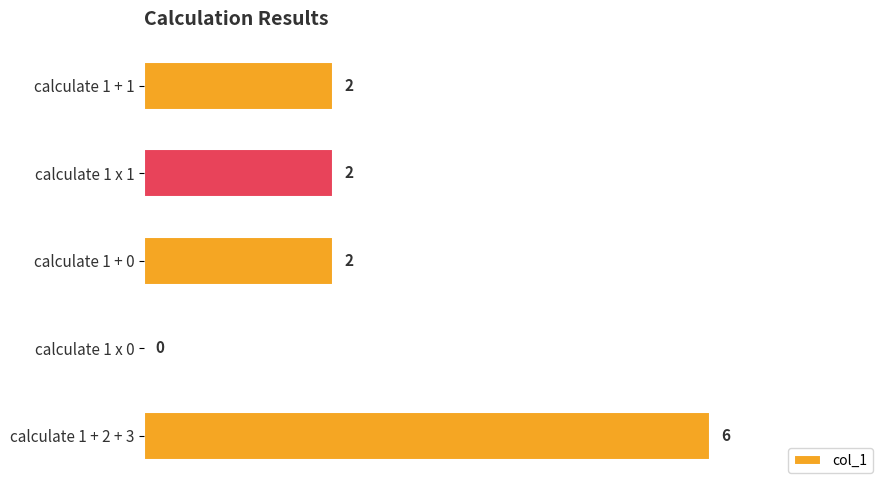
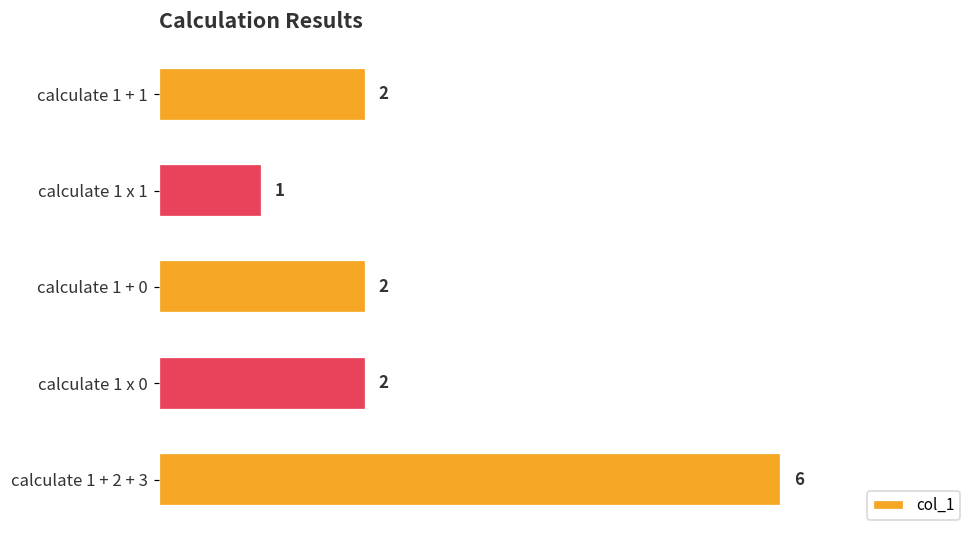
  {
    "calculate 1 + 1": 2,
-   "calculate 1 x 1": 2,
+   "calculate 1 x 1": 1,
    "calculate 1 + 0": 2,
-   "calculate 1 x 0": 0,
+   "calculate 1 x 0": 2,
    "calculate 1 + 2 + 3": 6
  }
